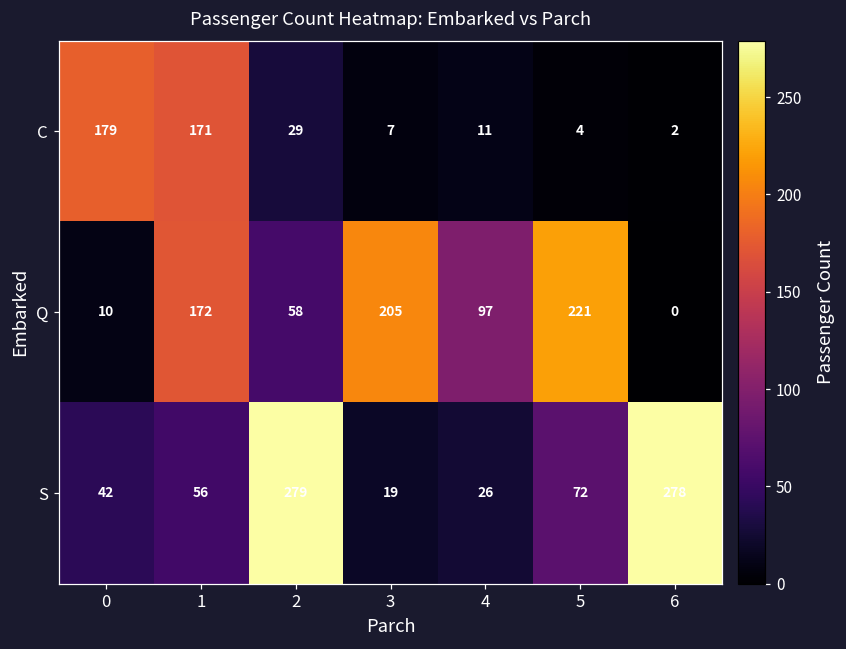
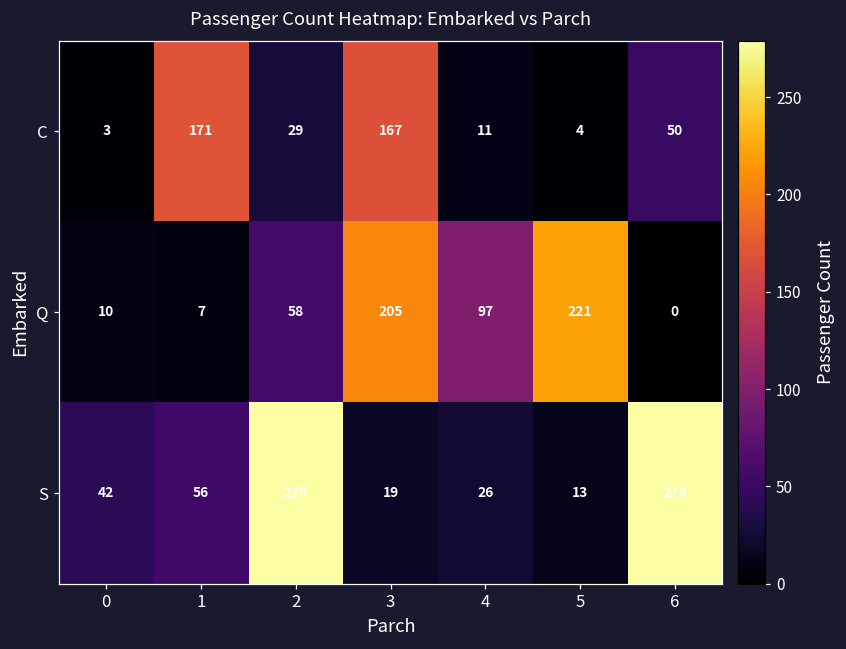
  {
    "C": {
-     "0": 179,
+     "0": 3,
      "1": 171,
      "2": 29,
-     "3": 7,
+     "3": 167,
      "4": 11,
      "5": 4,
-     "6": 2
+     "6": 50
    },
    "Q": {
      "0": 10,
-     "1": 172,
+     "1": 7,
      "2": 58,
      "3": 205,
      "4": 97,
      "5": 221,
      "6": 0
    },
    "S": {
      "0": 42,
      "1": 56,
      "2": 279,
      "3": 19,
      "4": 26,
-     "5": 72,
+     "5": 13,
      "6": 278
    }
  }
